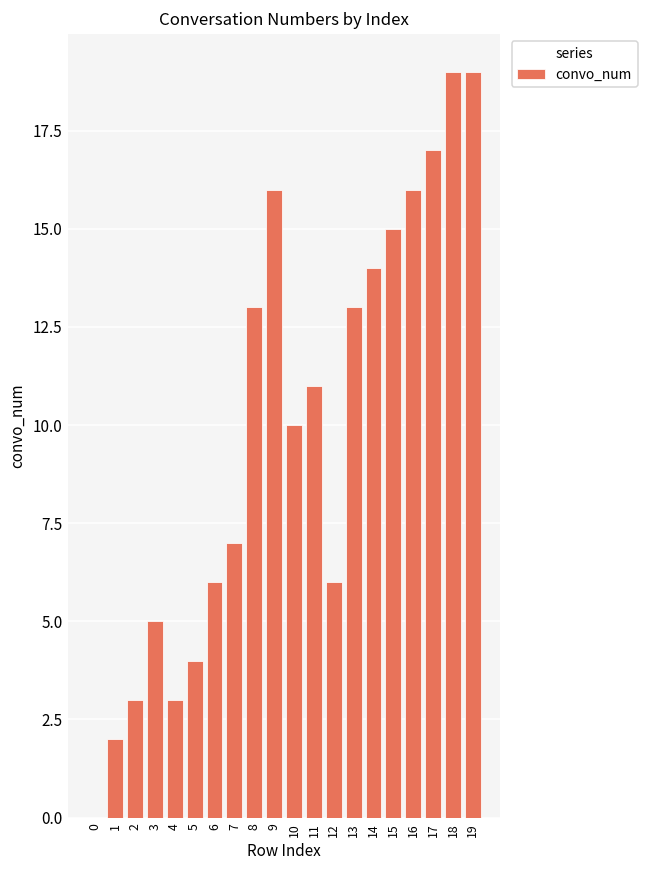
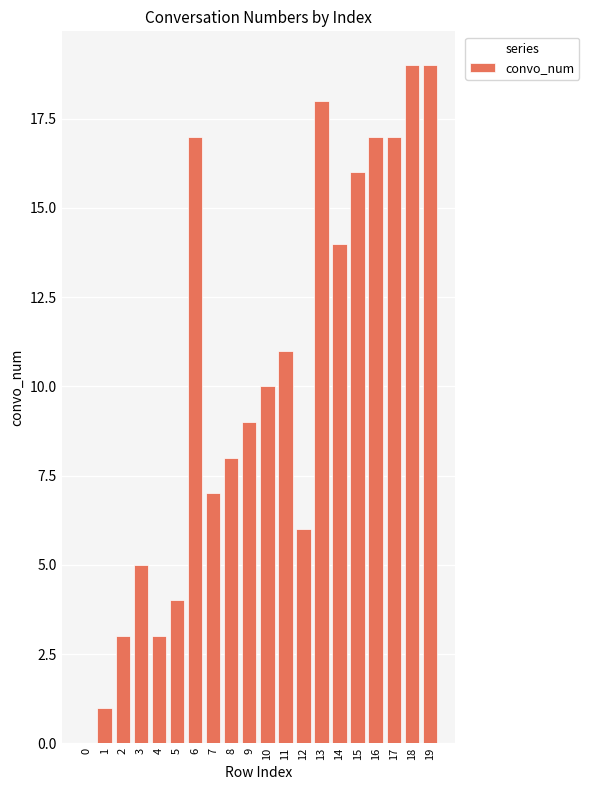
  {
    "0": 0,
-   "1": 2,
+   "1": 1,
    "2": 3,
    "3": 5,
    "4": 3,
    "5": 4,
-   "6": 6,
+   "6": 17,
    "7": 7,
-   "8": 13,
-   "9": 16,
+   "8": 8,
+   "9": 9,
    "10": 10,
    "11": 11,
    "12": 6,
-   "13": 13,
+   "13": 18,
    "14": 14,
-   "15": 15,
-   "16": 16,
+   "15": 16,
+   "16": 17,
    "17": 17,
    "18": 19,
    "19": 19
  }
